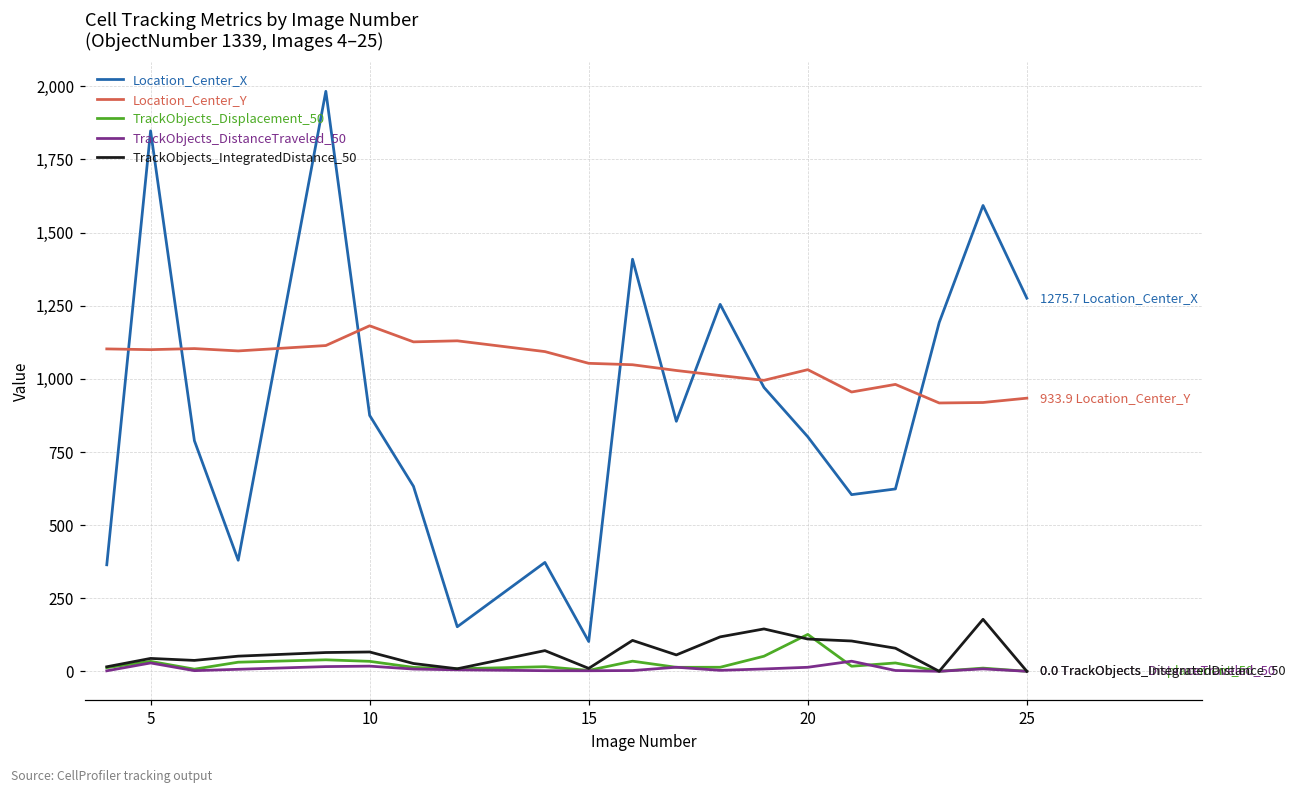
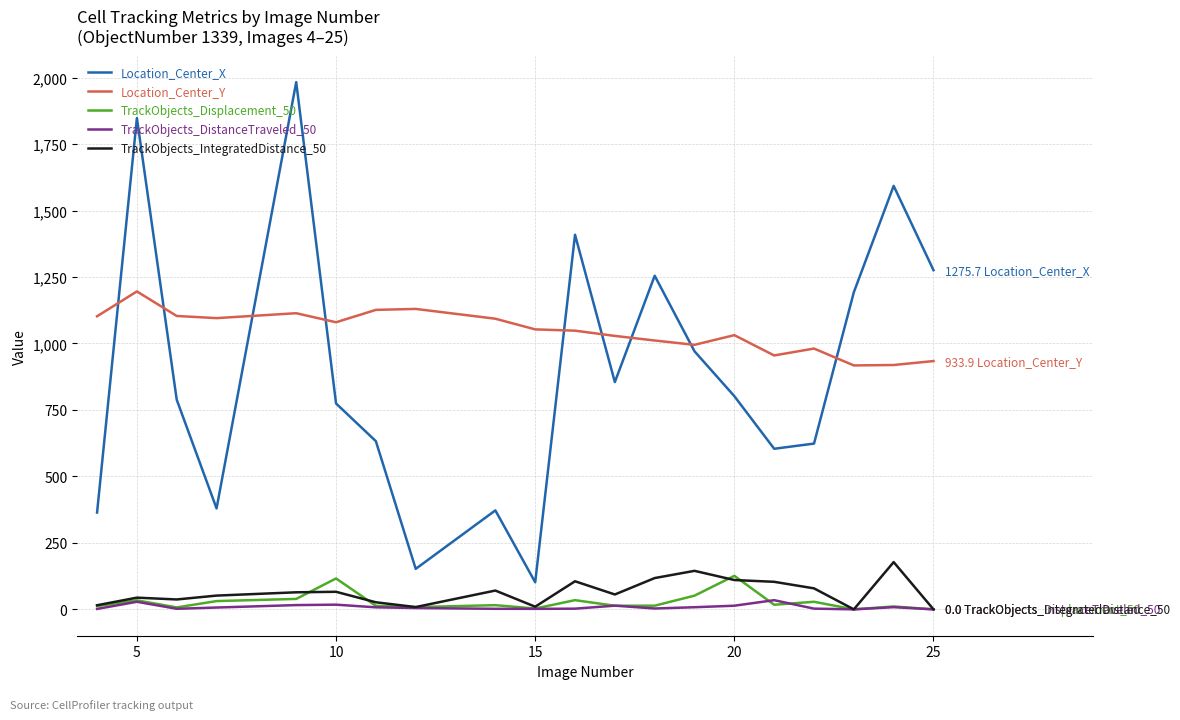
  {
    "Location_Center_X": {
      "5": "1,850",
-     "10": "870",
+     "10": "770",
      "15": "100",
      "20": "800"
    },
    "Location_Center_Y": {
-     "5": "1,100",
-     "10": "1,180",
+     "5": "1,200",
+     "10": "1,080",
      "15": "1,050",
      "20": "1,030"
    },
    "TrackObjects_Displacement_50": {
-     "10": "30",
+     "10": "120",
      "20": "130"
    },
    "TrackObjects_DistanceTraveled_50": {
      "10": "20",
      "20": "10"
    },
    "TrackObjects_IntegratedDistance_50": {
      "5": "40",
      "10": "70",
      "20": "110"
    }
  }
